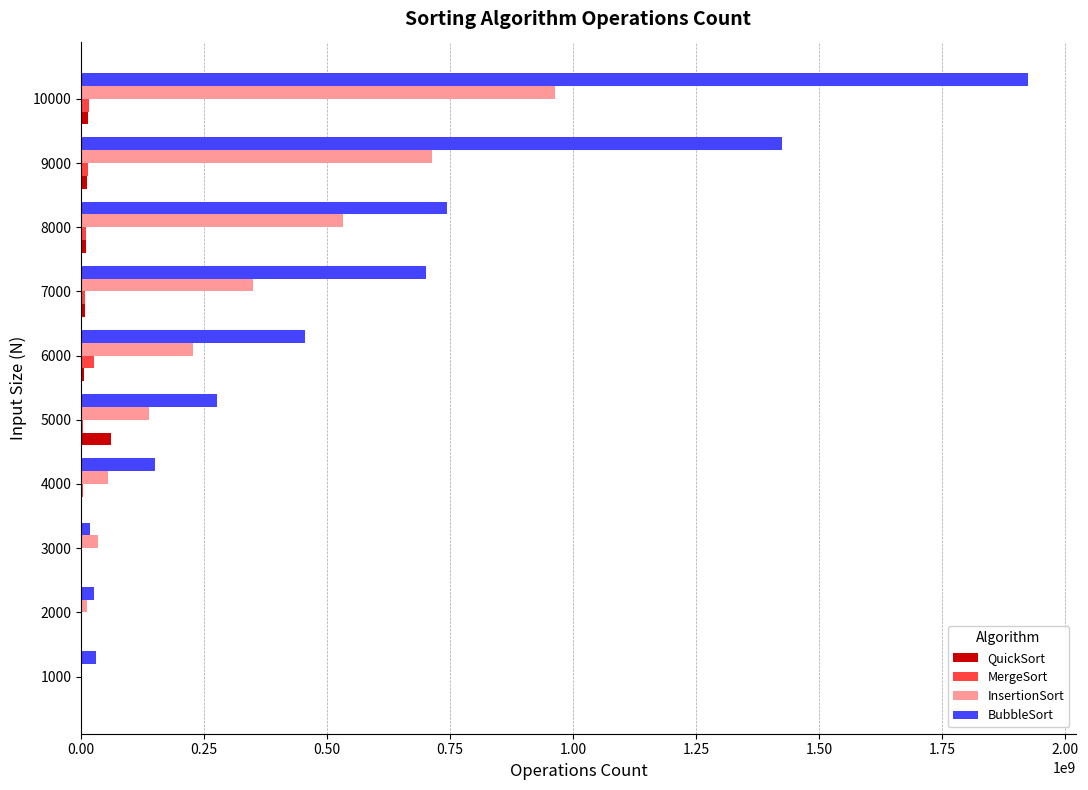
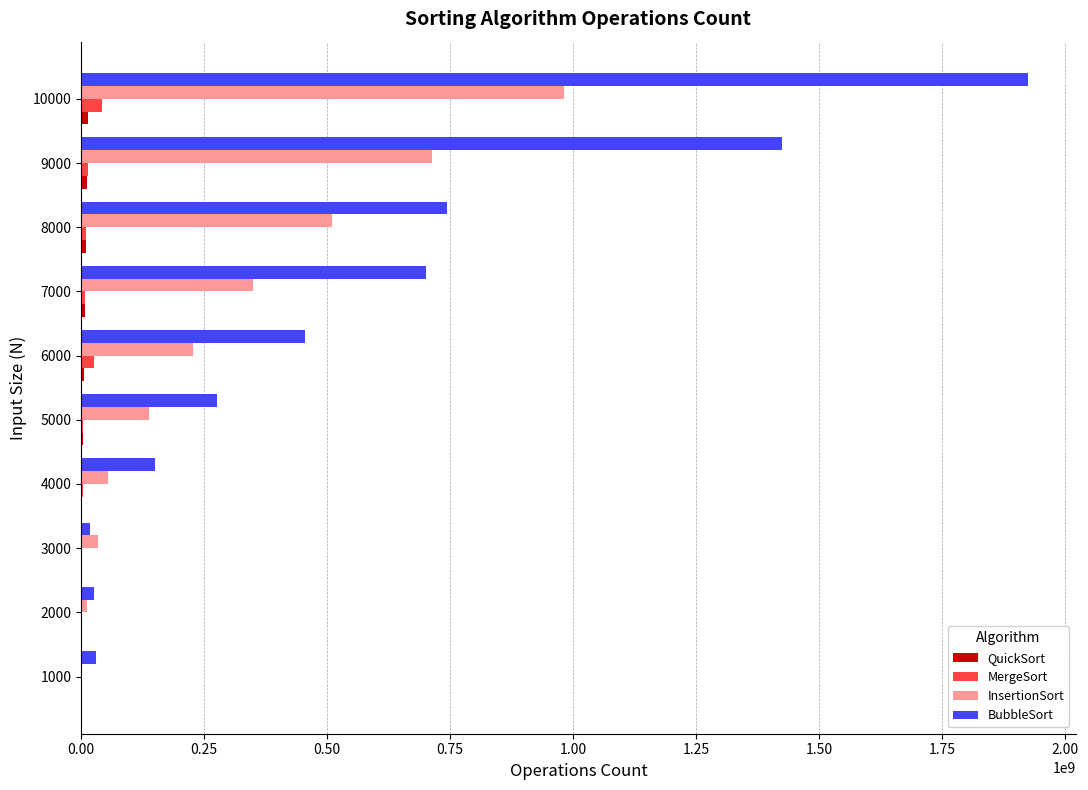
  {
    "QuickSort": {
      "10000": 10000000,
      "9000": 10000000,
      "8000": 10000000,
      "7000": 10000000,
      "6000": 10000000,
-     "5000": 60000000
+     "5000": 0
    },
    "MergeSort": {
-     "10000": 20000000,
+     "10000": 40000000,
      "9000": 10000000,
      "8000": 10000000,
      "7000": 10000000,
      "6000": 30000000
    },
    "InsertionSort": {
-     "10000": 960000000,
+     "10000": 980000000,
      "9000": 710000000,
-     "8000": 530000000,
+     "8000": 510000000,
      "7000": 350000000,
      "6000": 230000000,
      "5000": 140000000,
      "4000": 60000000,
      "3000": 30000000,
      "2000": 10000000
    },
    "BubbleSort": {
      "10000": 1930000000,
      "9000": 1430000000,
      "8000": 740000000,
      "7000": 700000000,
      "6000": 460000000,
      "5000": 280000000,
      "4000": 150000000,
      "3000": 20000000,
      "2000": 30000000,
      "1000": 30000000
    }
  }
